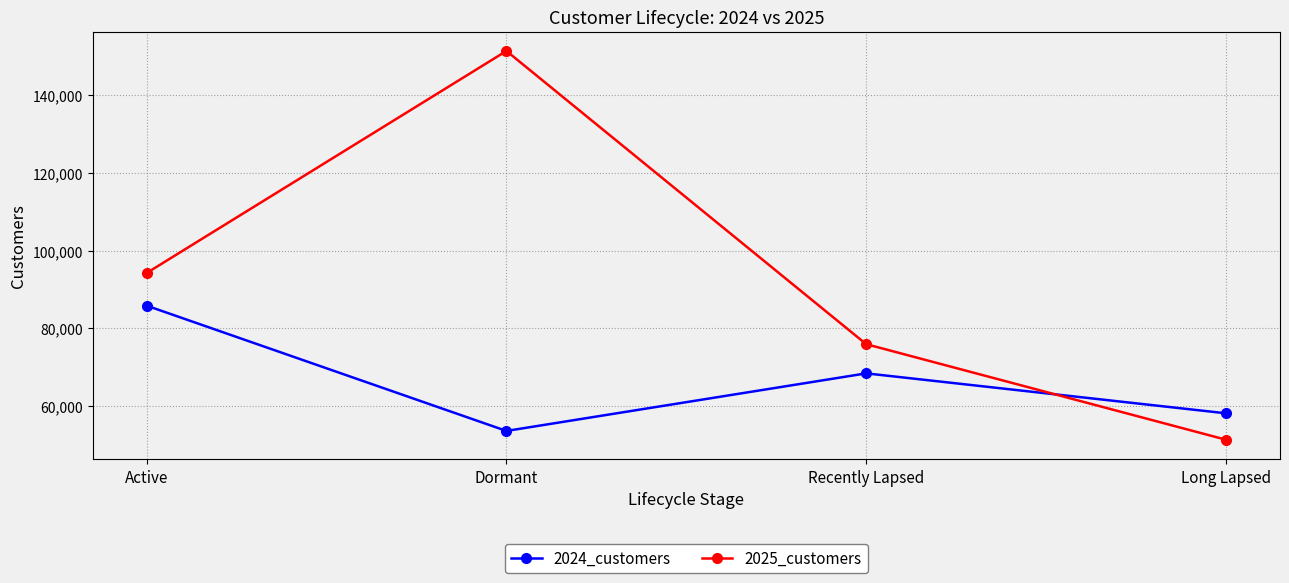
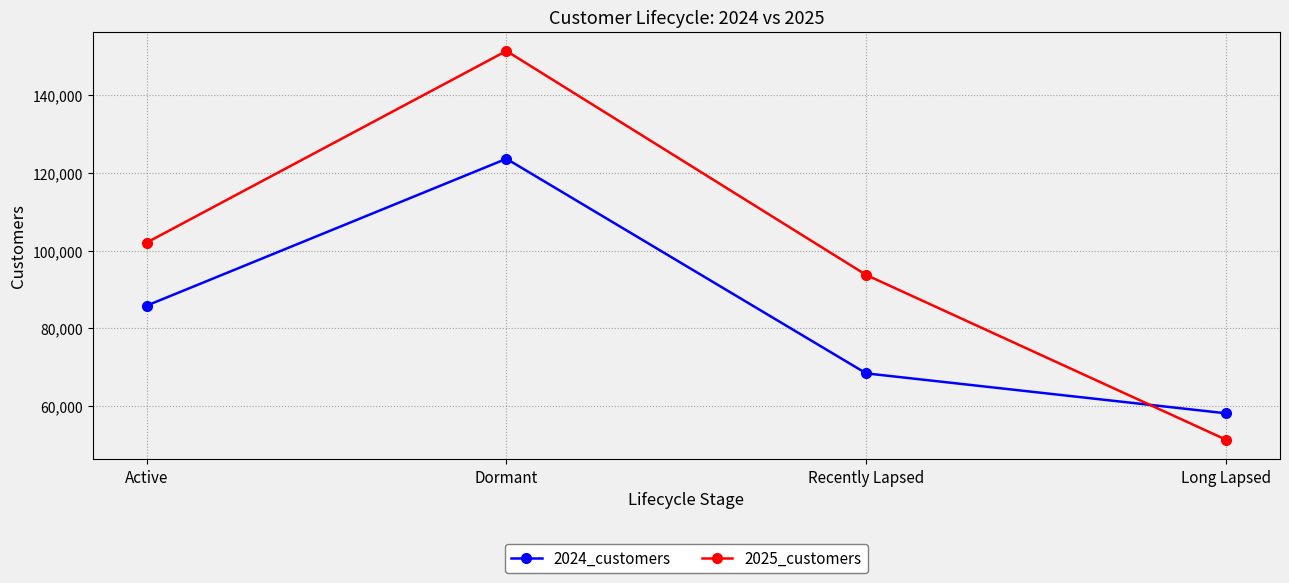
  {
    "2024_customers": {
      "Active": "86,000",
-     "Dormant": "54,000",
+     "Dormant": "124,000",
      "Recently Lapsed": "68,000",
      "Long Lapsed": "58,000"
    },
    "2025_customers": {
-     "Active": "94,000",
+     "Active": "102,000",
      "Dormant": "151,000",
-     "Recently Lapsed": "76,000",
+     "Recently Lapsed": "94,000",
      "Long Lapsed": "51,000"
    }
  }
